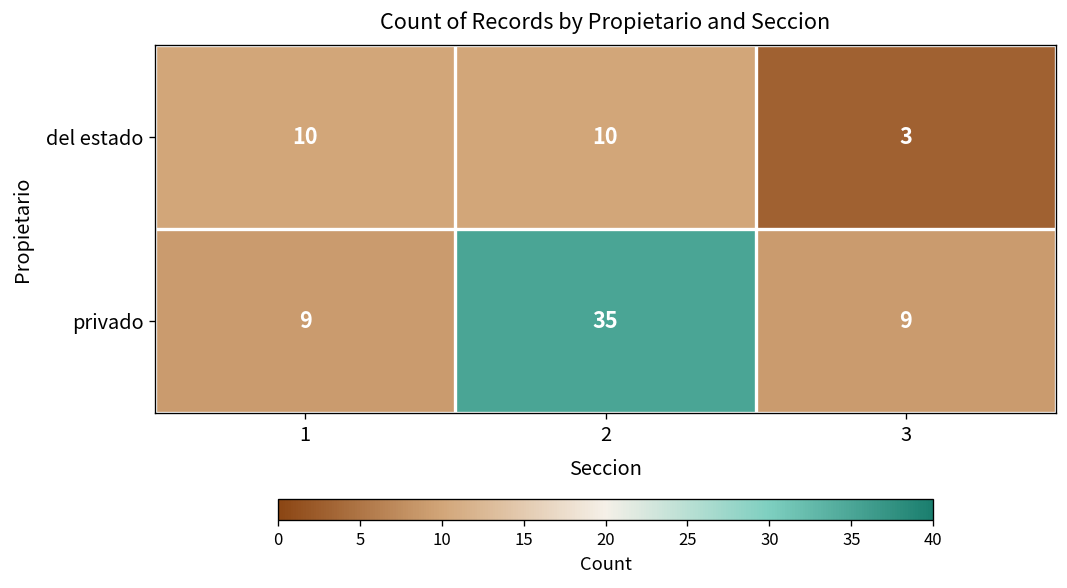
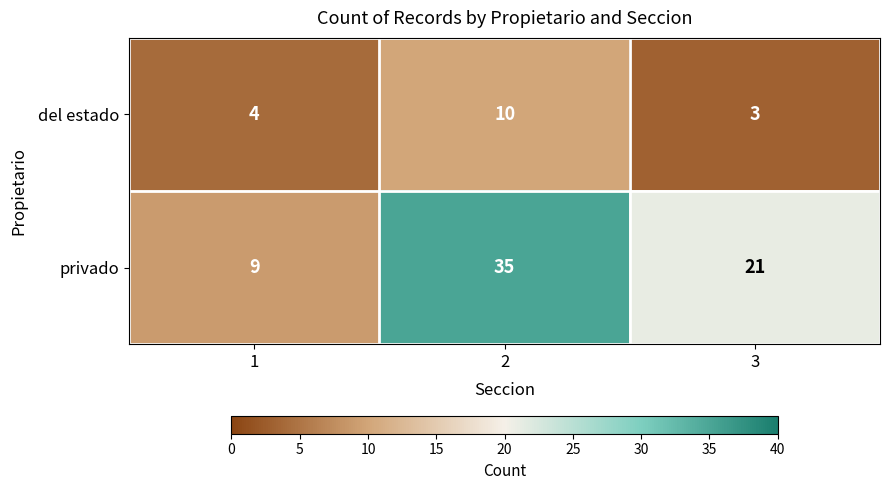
  {
    "del estado": {
-     "1": 10,
+     "1": 4,
      "2": 10,
      "3": 3
    },
    "privado": {
      "1": 9,
      "2": 35,
-     "3": 9
+     "3": 21
    }
  }
